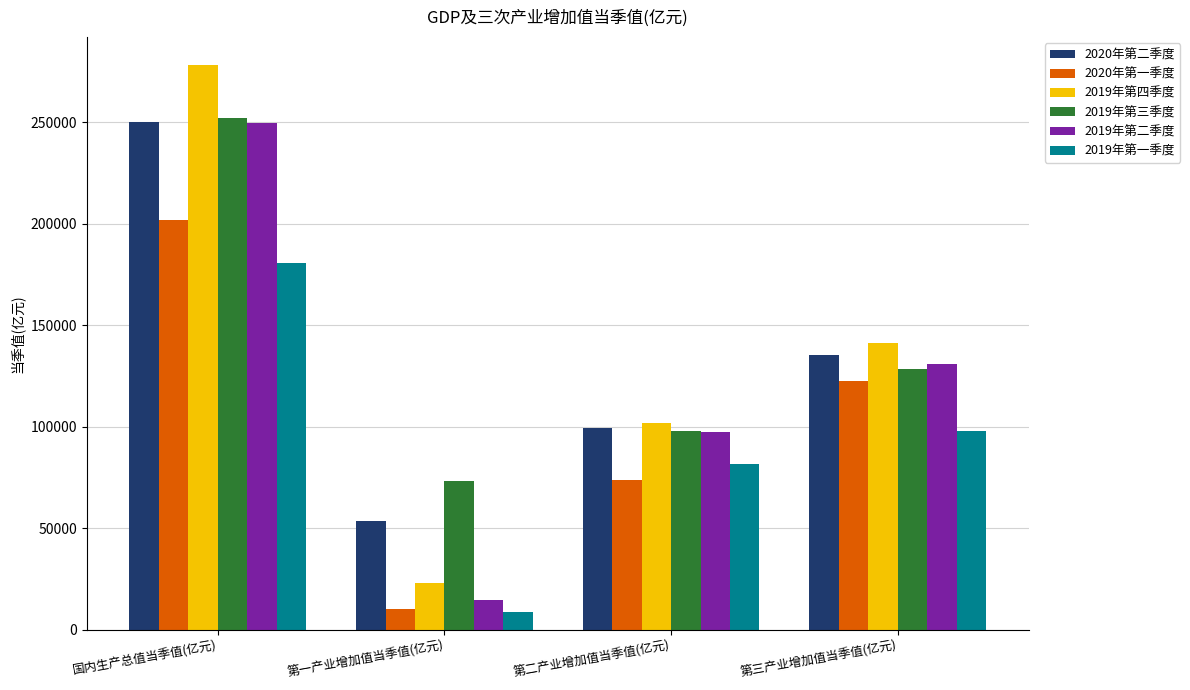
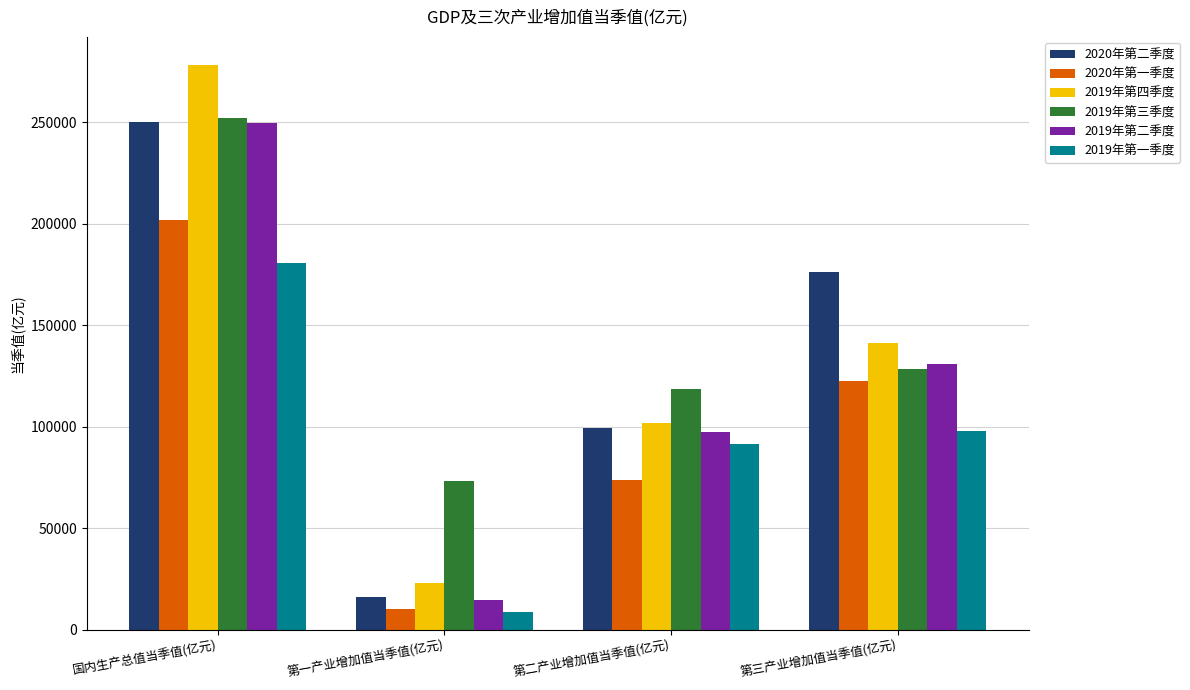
  {
    "2020年第二季度": {
      "国内生产总值当季值(亿元)": 250000,
-     "第一产业增加值当季值(亿元)": 53000,
+     "第一产业增加值当季值(亿元)": 16000,
      "第二产业增加值当季值(亿元)": 99000,
-     "第三产业增加值当季值(亿元)": 135000
+     "第三产业增加值当季值(亿元)": 176000
    },
    "2020年第一季度": {
      "国内生产总值当季值(亿元)": 202000,
      "第一产业增加值当季值(亿元)": 10000,
      "第二产业增加值当季值(亿元)": 74000,
      "第三产业增加值当季值(亿元)": 123000
    },
    "2019年第四季度": {
      "国内生产总值当季值(亿元)": 278000,
      "第一产业增加值当季值(亿元)": 23000,
      "第二产业增加值当季值(亿元)": 102000,
      "第三产业增加值当季值(亿元)": 141000
    },
    "2019年第三季度": {
      "国内生产总值当季值(亿元)": 252000,
      "第一产业增加值当季值(亿元)": 73000,
-     "第二产业增加值当季值(亿元)": 98000,
+     "第二产业增加值当季值(亿元)": 119000,
      "第三产业增加值当季值(亿元)": 128000
    },
    "2019年第二季度": {
      "国内生产总值当季值(亿元)": 250000,
      "第一产业增加值当季值(亿元)": 14000,
      "第二产业增加值当季值(亿元)": 97000,
      "第三产业增加值当季值(亿元)": 131000
    },
    "2019年第一季度": {
      "国内生产总值当季值(亿元)": 181000,
      "第一产业增加值当季值(亿元)": 9000,
-     "第二产业增加值当季值(亿元)": 82000,
+     "第二产业增加值当季值(亿元)": 92000,
      "第三产业增加值当季值(亿元)": 98000
    }
  }
